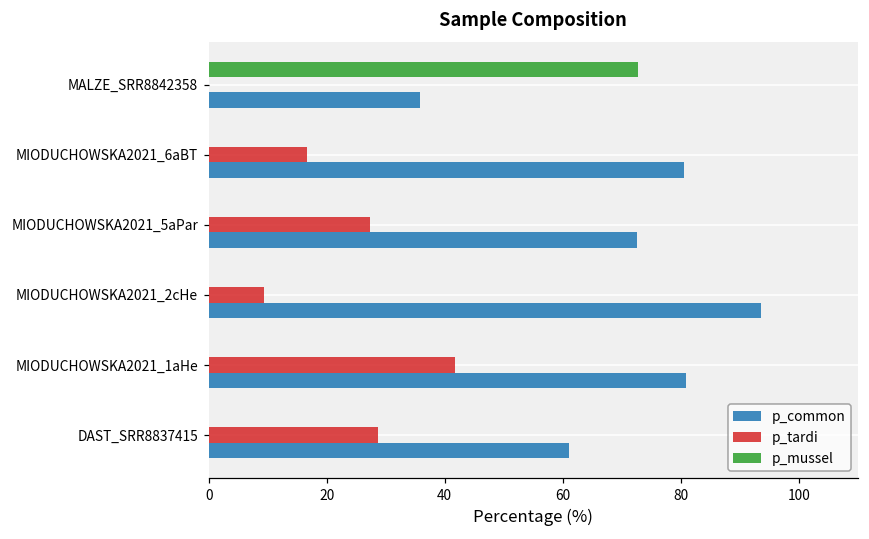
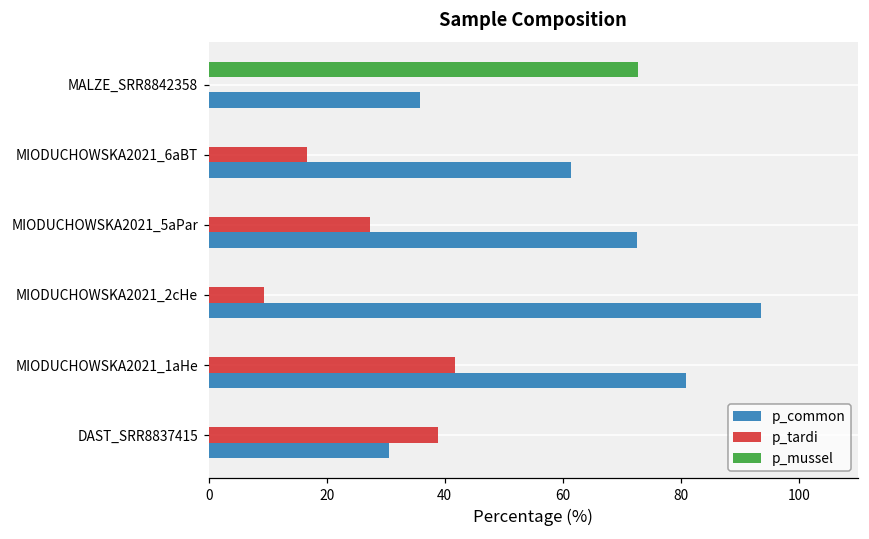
  {
    "p_common": {
      "MALZE_SRR8842358": 36,
-     "MIODUCHOWSKA2021_6aBT": 81,
+     "MIODUCHOWSKA2021_6aBT": 61,
      "MIODUCHOWSKA2021_5aPar": 73,
      "MIODUCHOWSKA2021_2cHe": 94,
      "MIODUCHOWSKA2021_1aHe": 81,
-     "DAST_SRR8837415": 61
+     "DAST_SRR8837415": 31
    },
    "p_tardi": {
      "MALZE_SRR8842358": 0,
      "MIODUCHOWSKA2021_6aBT": 17,
      "MIODUCHOWSKA2021_5aPar": 27,
      "MIODUCHOWSKA2021_2cHe": 9,
      "MIODUCHOWSKA2021_1aHe": 42,
-     "DAST_SRR8837415": 29
+     "DAST_SRR8837415": 39
    },
    "p_mussel": {
      "MALZE_SRR8842358": 73,
      "MIODUCHOWSKA2021_6aBT": 0,
      "MIODUCHOWSKA2021_5aPar": 0,
      "MIODUCHOWSKA2021_2cHe": 0,
      "MIODUCHOWSKA2021_1aHe": 0,
      "DAST_SRR8837415": 0
    }
  }
